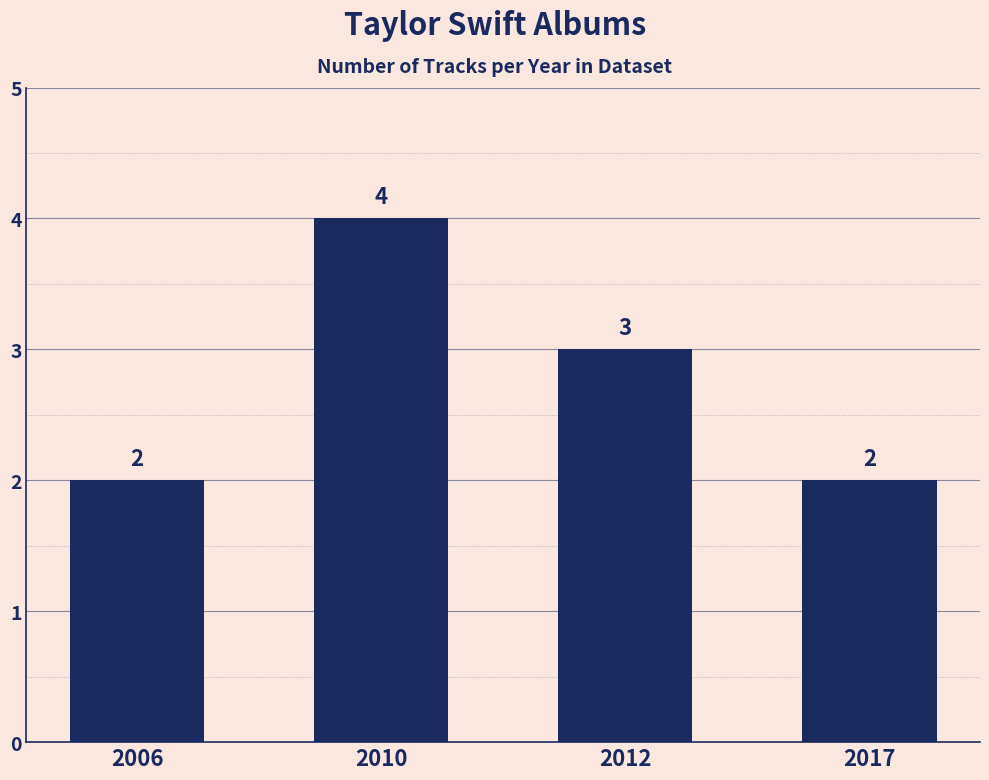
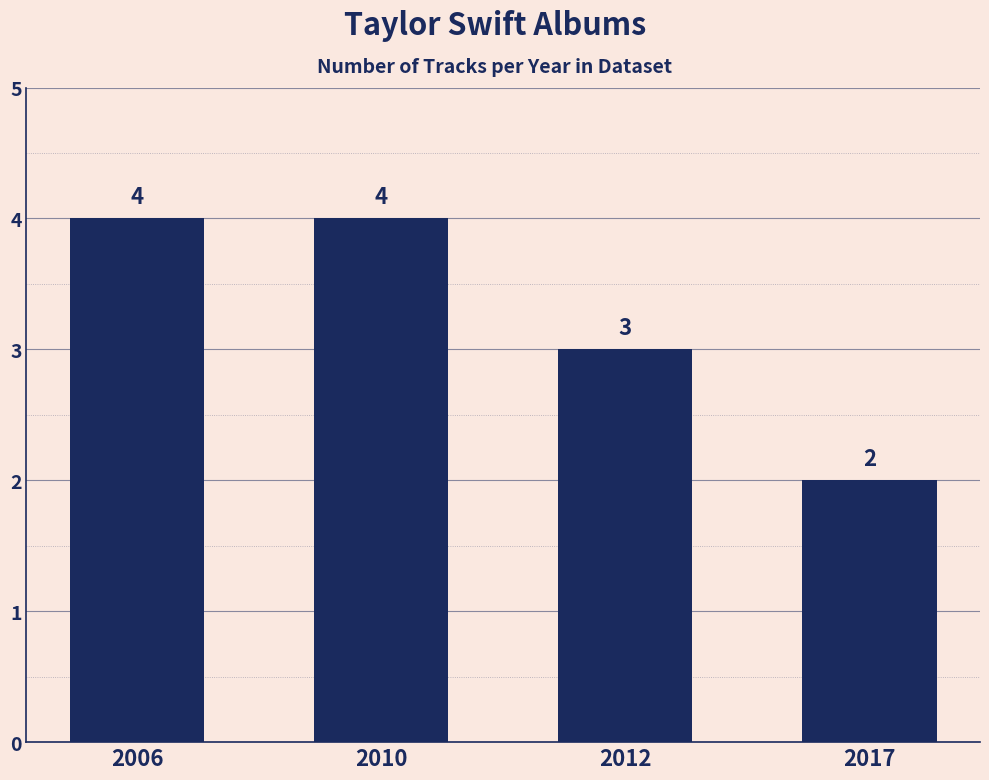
  {
-   "2006": 2,
+   "2006": 4,
    "2010": 4,
    "2012": 3,
    "2017": 2
  }
